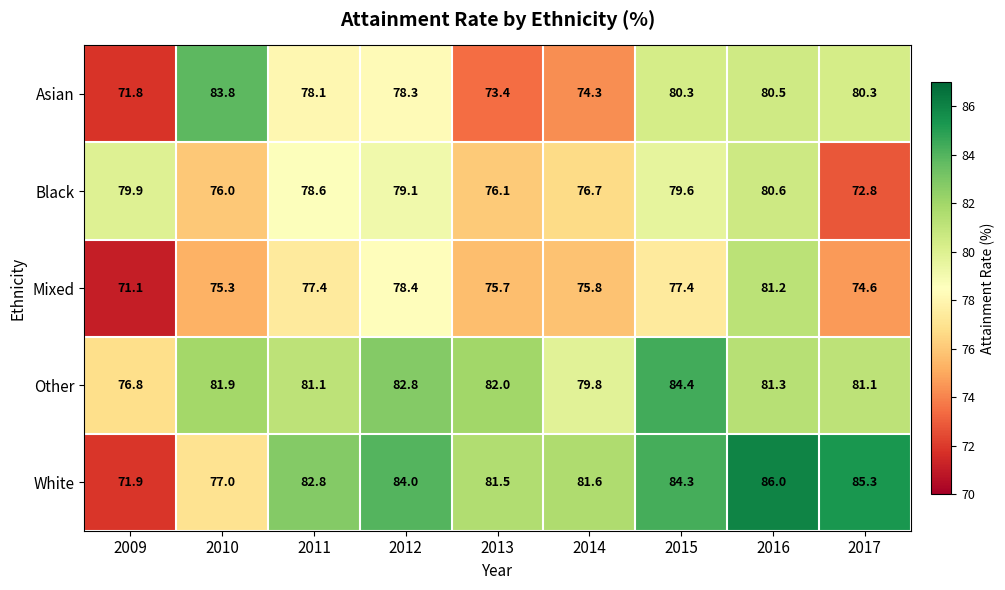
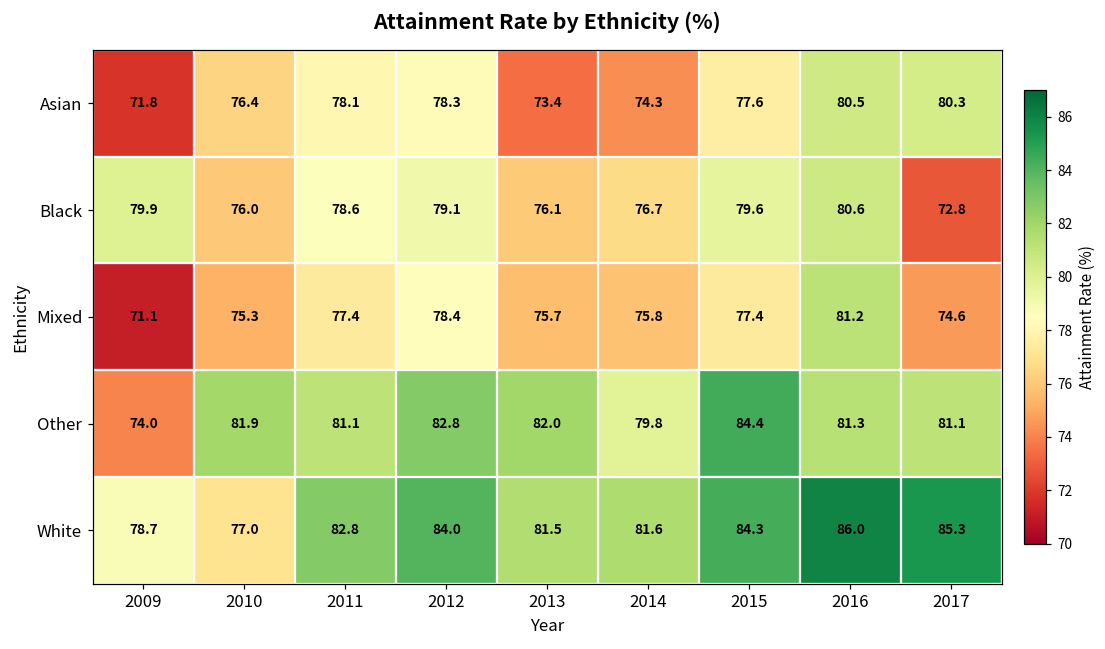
  {
    "Asian": {
      "2009": 71.8,
-     "2010": 83.8,
+     "2010": 76.4,
      "2011": 78.1,
      "2012": 78.3,
      "2013": 73.4,
      "2014": 74.3,
-     "2015": 80.3,
+     "2015": 77.6,
      "2016": 80.5,
      "2017": 80.3
    },
    "Black": {
      "2009": 79.9,
      "2010": 76.0,
      "2011": 78.6,
      "2012": 79.1,
      "2013": 76.1,
      "2014": 76.7,
      "2015": 79.6,
      "2016": 80.6,
      "2017": 72.8
    },
    "Mixed": {
      "2009": 71.1,
      "2010": 75.3,
      "2011": 77.4,
      "2012": 78.4,
      "2013": 75.7,
      "2014": 75.8,
      "2015": 77.4,
      "2016": 81.2,
      "2017": 74.6
    },
    "Other": {
-     "2009": 76.8,
+     "2009": 74.0,
      "2010": 81.9,
      "2011": 81.1,
      "2012": 82.8,
      "2013": 82.0,
      "2014": 79.8,
      "2015": 84.4,
      "2016": 81.3,
      "2017": 81.1
    },
    "White": {
-     "2009": 71.9,
+     "2009": 78.7,
      "2010": 77.0,
      "2011": 82.8,
      "2012": 84.0,
      "2013": 81.5,
      "2014": 81.6,
      "2015": 84.3,
      "2016": 86.0,
      "2017": 85.3
    }
  }
